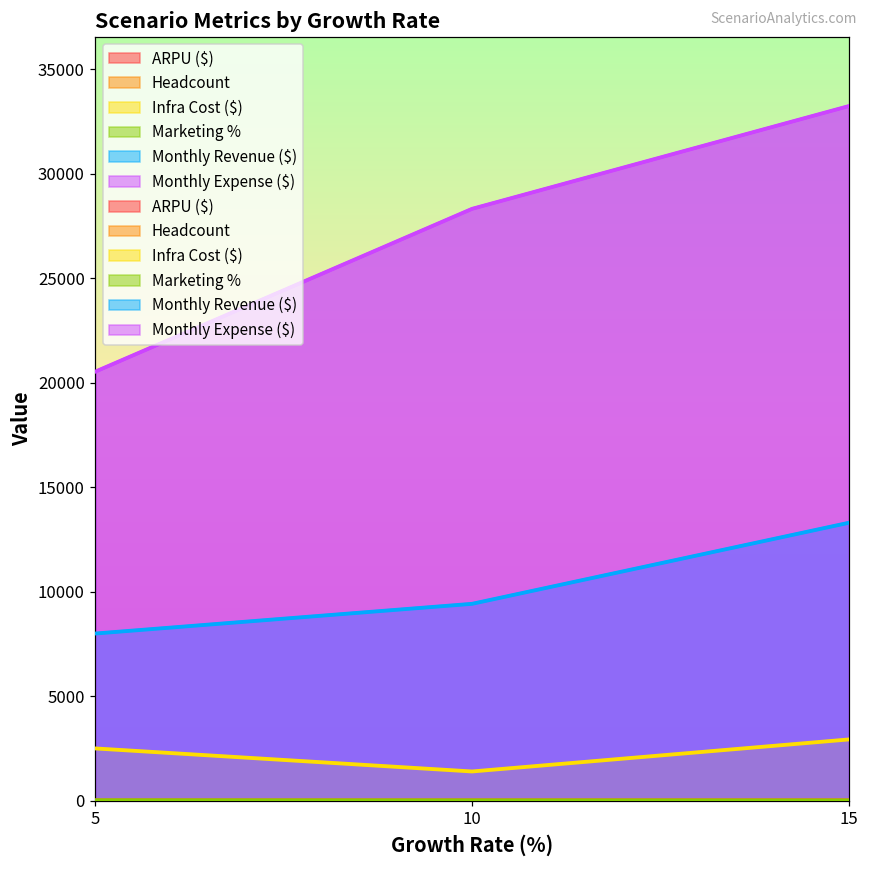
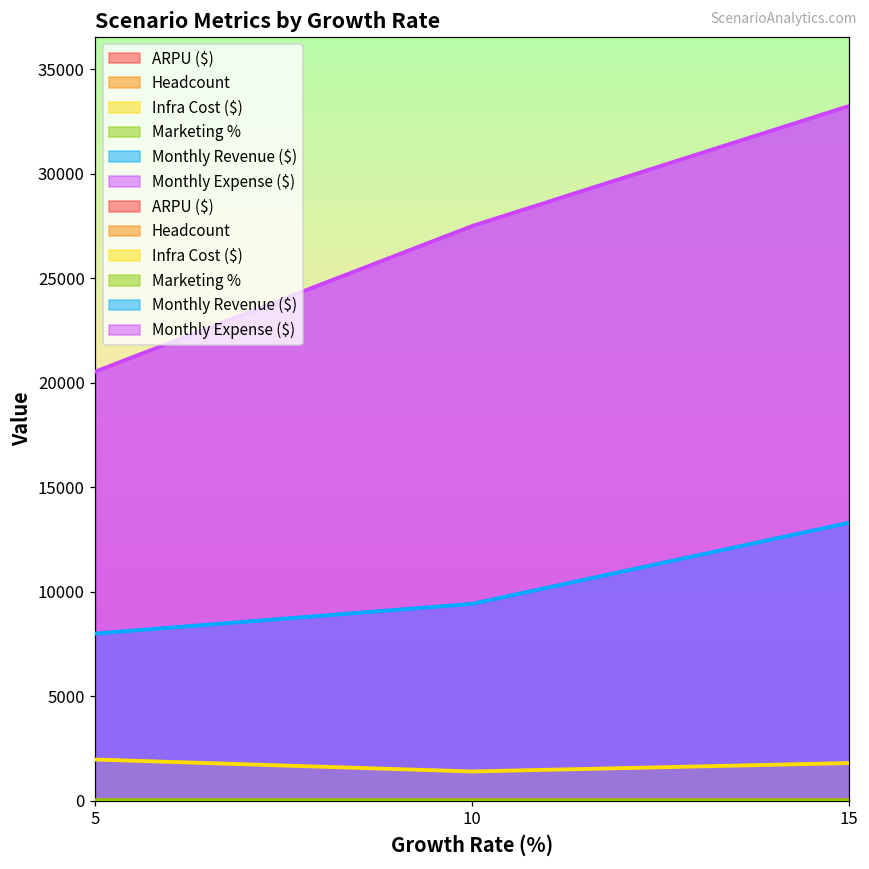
  {
    "Marketing %": {
      "5": 0,
      "10": 0,
      "15": 0
    },
    "Infra Cost ($)": {
-     "5": 2500,
+     "5": 2000,
      "10": 1400,
-     "15": 2900
+     "15": 1800
    },
    "Monthly Revenue ($)": {
      "5": 8000,
      "10": 9400,
      "15": 13300
    },
    "Monthly Expense ($)": {
      "5": 20500,
-     "10": 28300,
+     "10": 27500,
      "15": 33200
    }
  }
